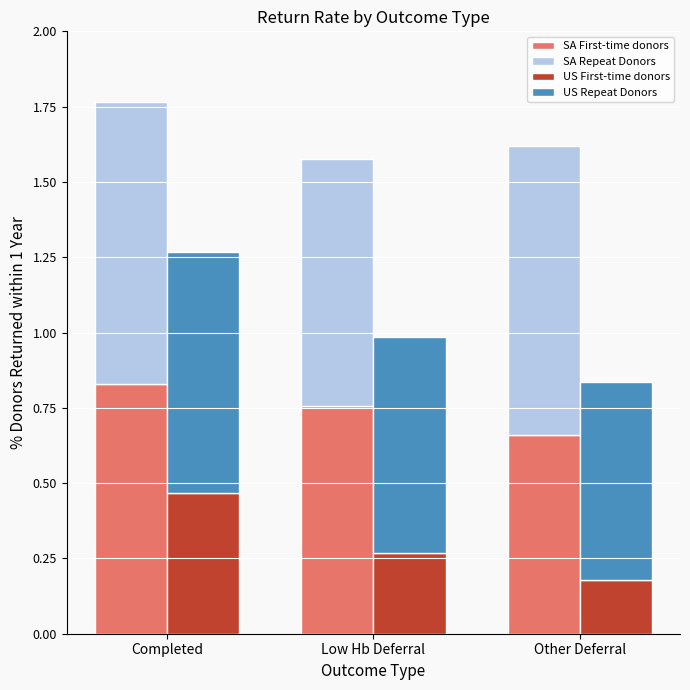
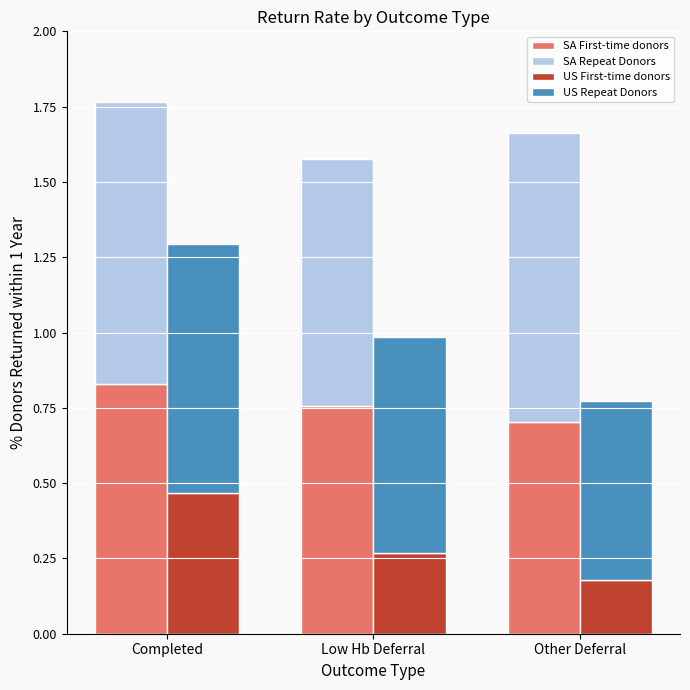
  {
    "SA First-time donors": {
      "Completed": 0.83,
      "Low Hb Deferral": 0.75,
-     "Other Deferral": 0.66
+     "Other Deferral": 0.70
    },
    "SA Repeat Donors": {
      "Completed": 0.93,
      "Low Hb Deferral": 0.82,
      "Other Deferral": 0.96
    },
    "US First-time donors": {
      "Completed": 0.47,
      "Low Hb Deferral": 0.27,
      "Other Deferral": 0.18
    },
    "US Repeat Donors": {
-     "Completed": 0.80,
+     "Completed": 0.83,
      "Low Hb Deferral": 0.72,
-     "Other Deferral": 0.66
+     "Other Deferral": 0.59
    }
  }
